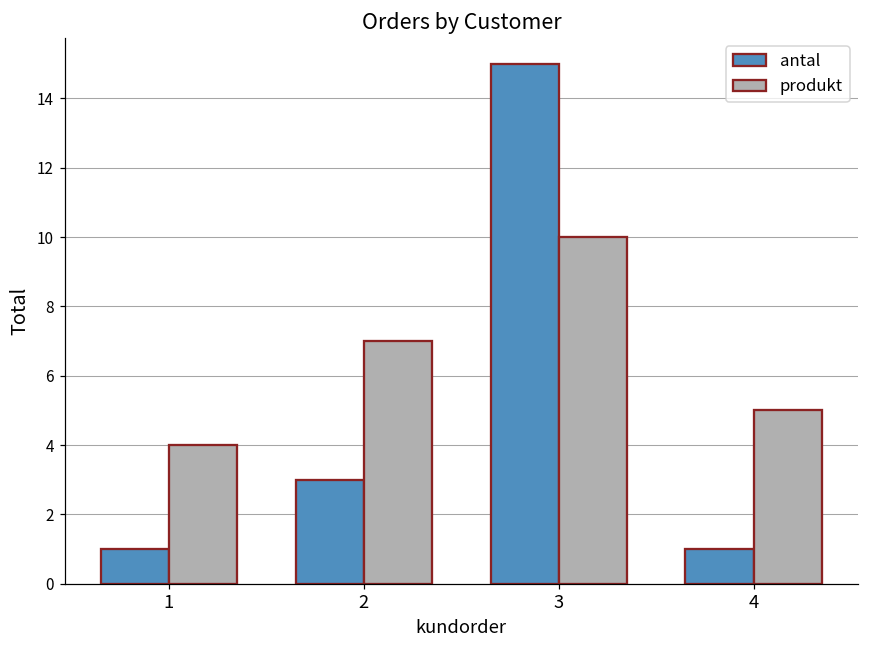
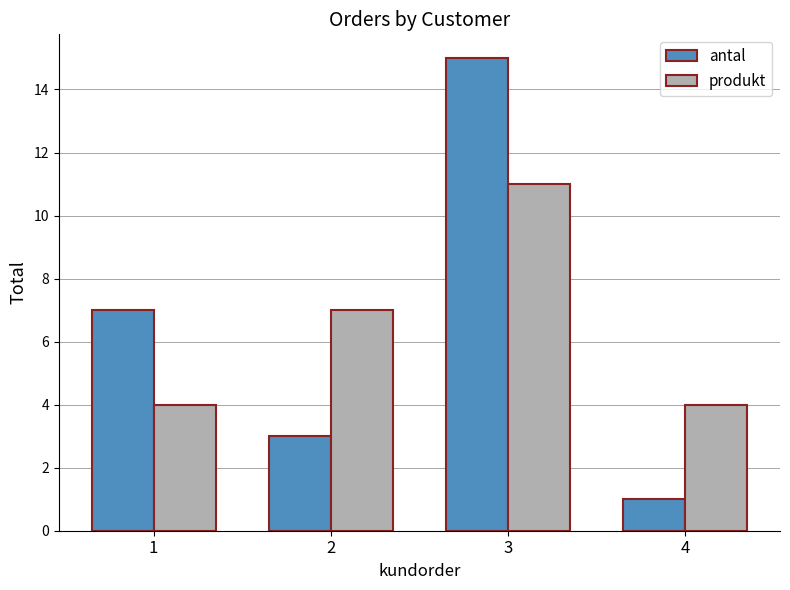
  {
    "antal": {
-     "1": 1,
+     "1": 7,
      "2": 3,
      "3": 15,
      "4": 1
    },
    "produkt": {
      "1": 4,
      "2": 7,
-     "3": 10,
-     "4": 5
+     "3": 11,
+     "4": 4
    }
  }
